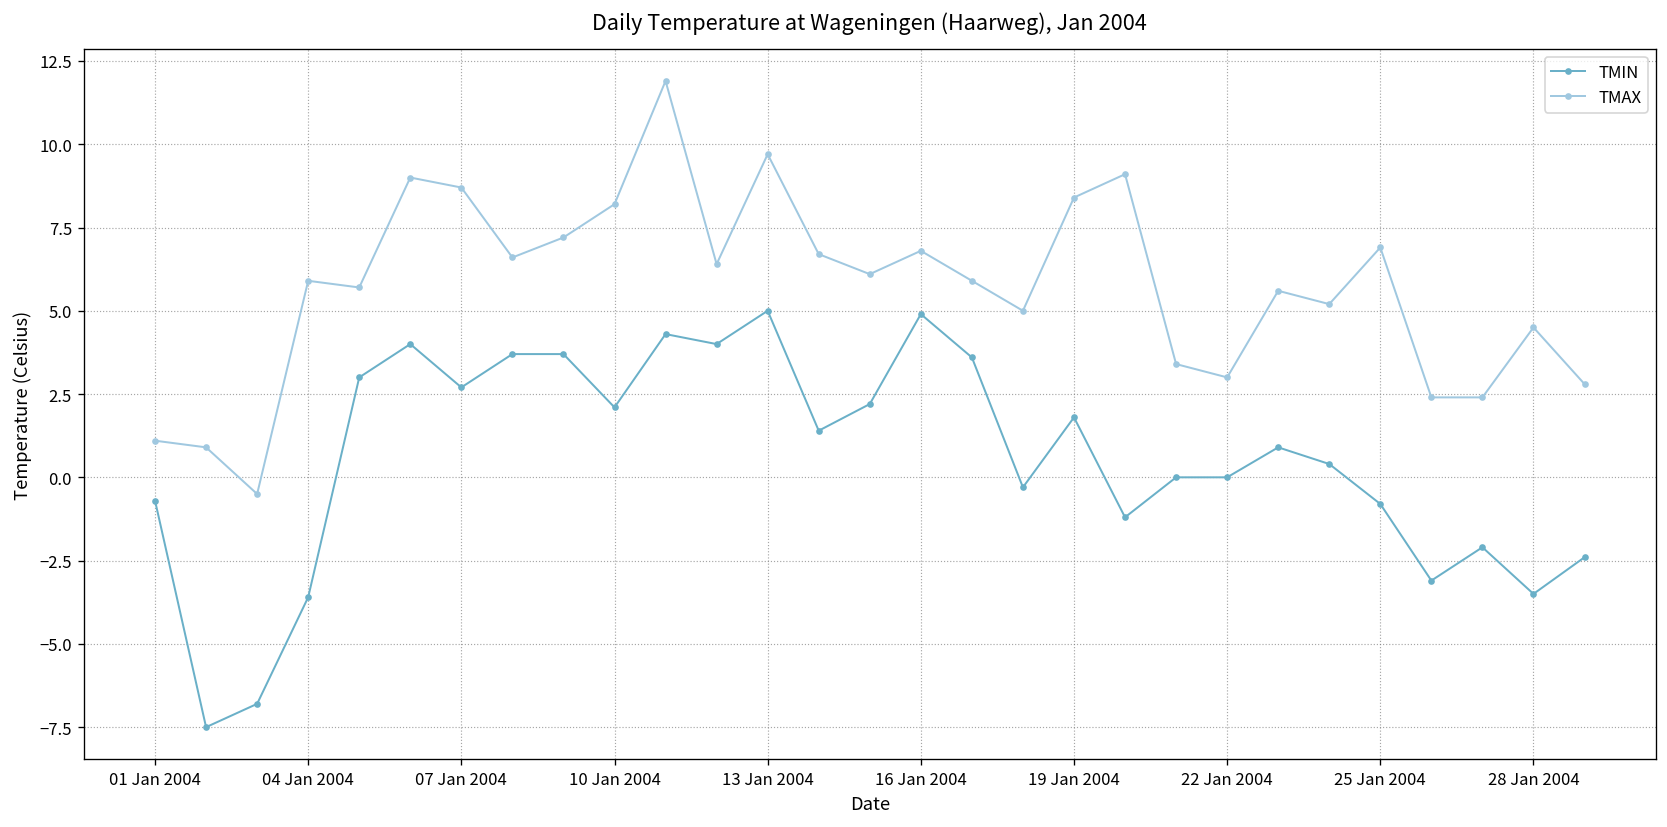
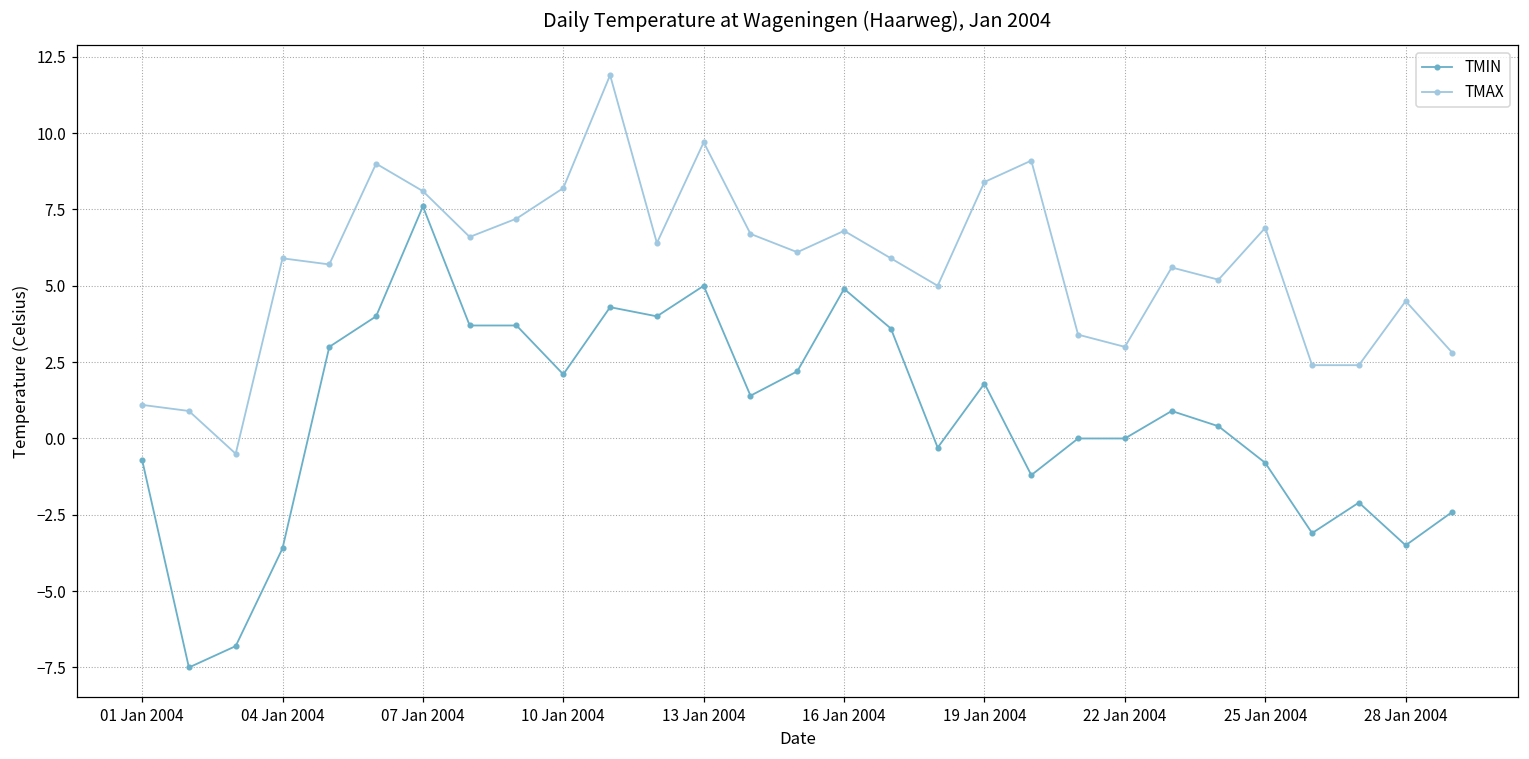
  {
    "TMIN": {
      "01 Jan 2004": -0.7,
      "04 Jan 2004": -3.6,
-     "07 Jan 2004": 2.7,
+     "07 Jan 2004": 7.6,
      "10 Jan 2004": 2.1,
      "13 Jan 2004": 5.0,
      "16 Jan 2004": 4.9,
      "19 Jan 2004": 1.8,
      "22 Jan 2004": 0.0,
      "25 Jan 2004": -0.8,
      "28 Jan 2004": -3.5
    },
    "TMAX": {
      "01 Jan 2004": 1.1,
      "04 Jan 2004": 5.9,
-     "07 Jan 2004": 8.7,
+     "07 Jan 2004": 8.1,
      "10 Jan 2004": 8.2,
      "13 Jan 2004": 9.7,
      "16 Jan 2004": 6.8,
      "19 Jan 2004": 8.4,
      "22 Jan 2004": 3.0,
      "25 Jan 2004": 6.9,
      "28 Jan 2004": 4.5
    }
  }
